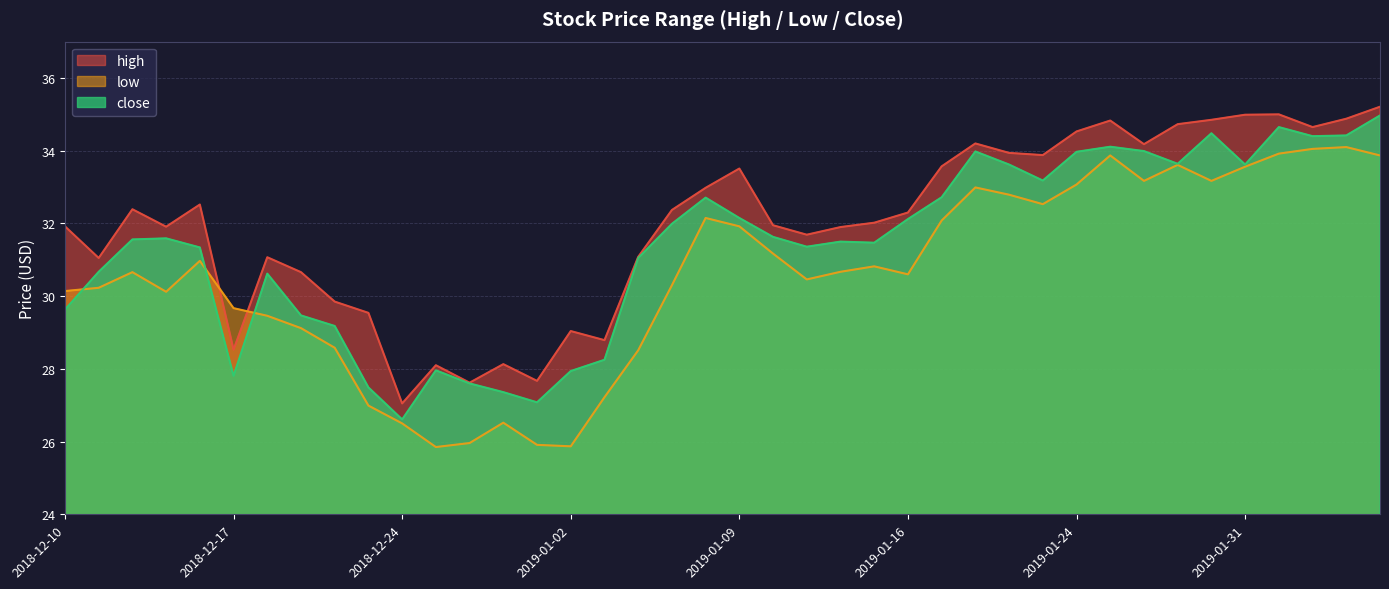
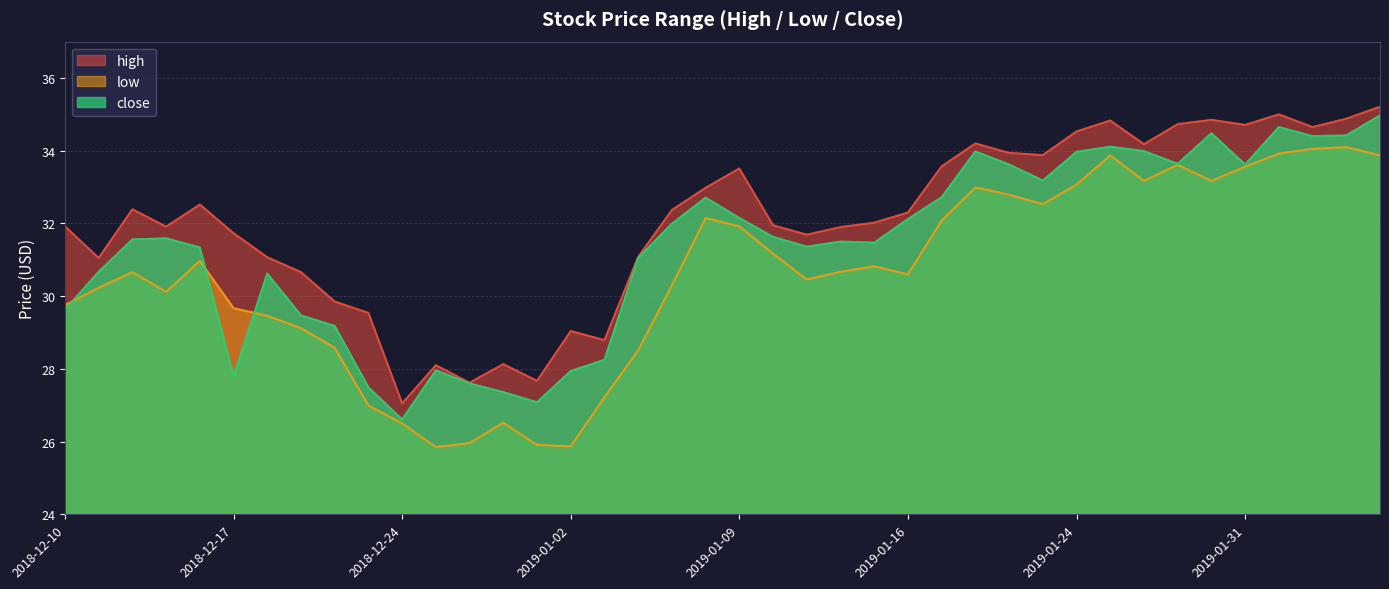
  {
    "high": {
      "2018-12-10": 31.9,
-     "2018-12-17": 28.5,
+     "2018-12-17": 31.7,
      "2018-12-24": 27.1,
      "2019-01-02": 29.0,
      "2019-01-09": 33.5,
      "2019-01-16": 32.3,
      "2019-01-24": 34.5,
-     "2019-01-31": 35.0
+     "2019-01-31": 34.7
    },
    "low": {
-     "2018-12-10": 30.1,
+     "2018-12-10": 29.8,
      "2018-12-17": 29.7,
      "2018-12-24": 26.5,
      "2019-01-02": 25.9,
      "2019-01-09": 31.9,
      "2019-01-16": 30.6,
      "2019-01-24": 33.1
    },
    "close": {
      "2018-12-10": 29.6,
      "2018-12-17": 27.8,
      "2018-12-24": 26.6,
      "2019-01-02": 27.9,
      "2019-01-09": 32.2,
      "2019-01-16": 32.1,
      "2019-01-24": 34.0
    }
  }
